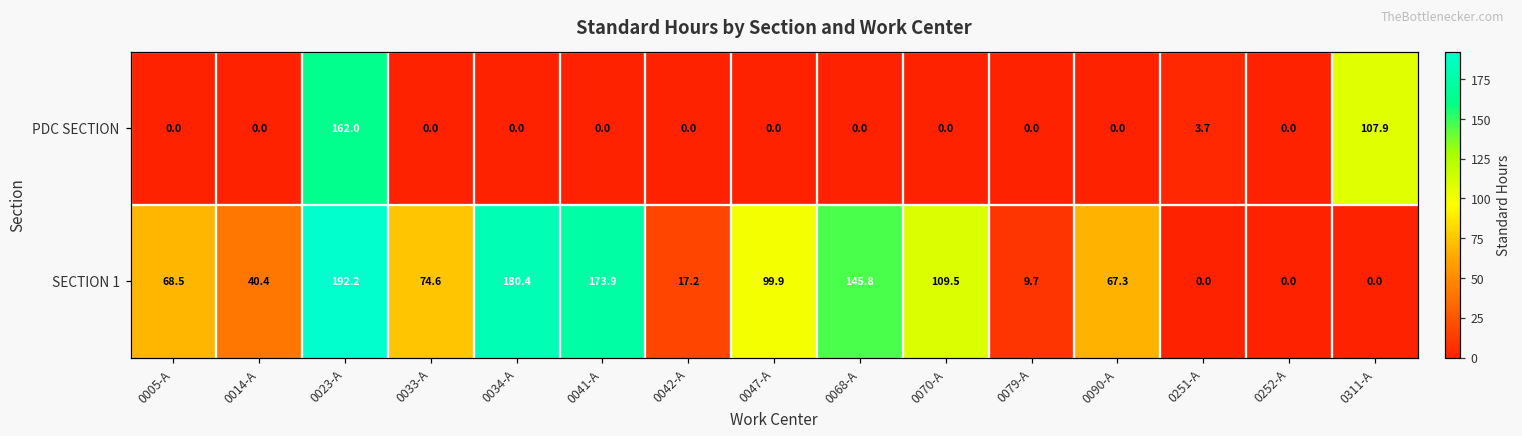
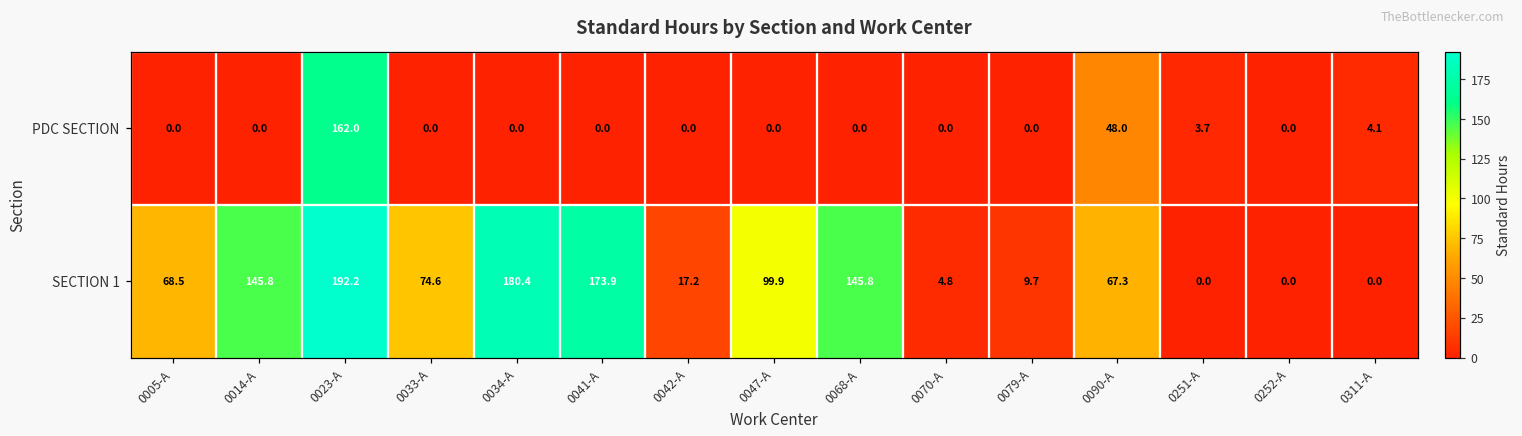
  {
    "PDC SECTION": {
      "0005-A": 0.0,
      "0014-A": 0.0,
      "0023-A": 162.0,
      "0033-A": 0.0,
      "0034-A": 0.0,
      "0041-A": 0.0,
      "0042-A": 0.0,
      "0047-A": 0.0,
      "0068-A": 0.0,
      "0070-A": 0.0,
      "0079-A": 0.0,
-     "0090-A": 0.0,
+     "0090-A": 48.0,
      "0251-A": 3.7,
      "0252-A": 0.0,
-     "0311-A": 107.9
+     "0311-A": 4.1
    },
    "SECTION 1": {
      "0005-A": 68.5,
-     "0014-A": 40.4,
+     "0014-A": 145.8,
      "0023-A": 192.2,
      "0033-A": 74.6,
      "0034-A": 180.4,
      "0041-A": 173.9,
      "0042-A": 17.2,
      "0047-A": 99.9,
      "0068-A": 145.8,
-     "0070-A": 109.5,
+     "0070-A": 4.8,
      "0079-A": 9.7,
      "0090-A": 67.3,
      "0251-A": 0.0,
      "0252-A": 0.0,
      "0311-A": 0.0
    }
  }
